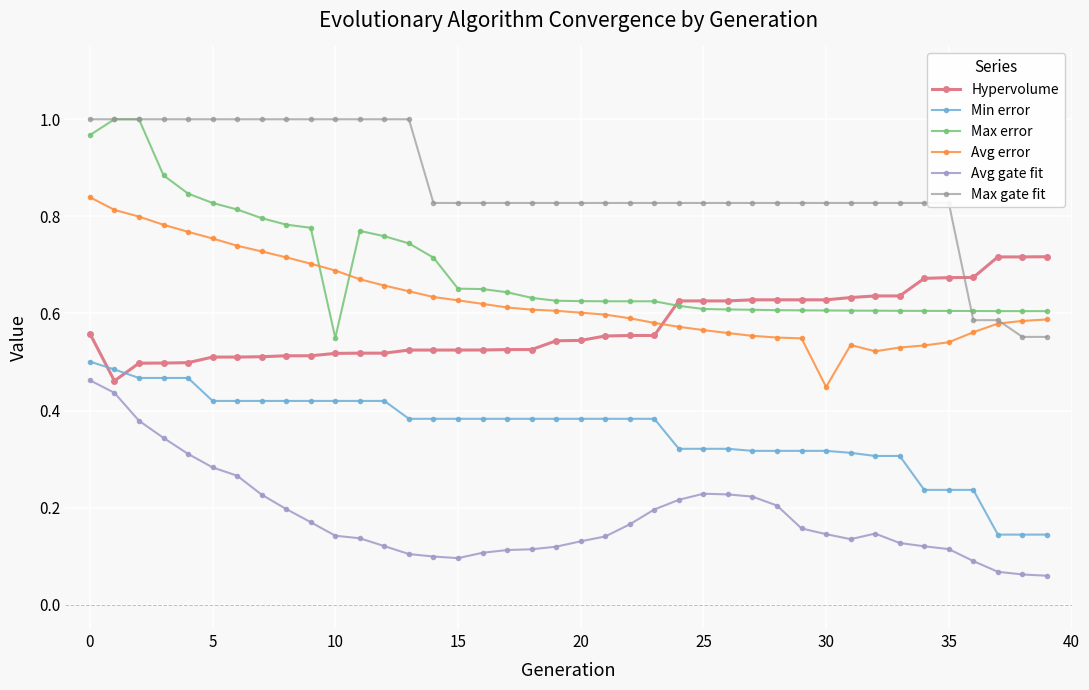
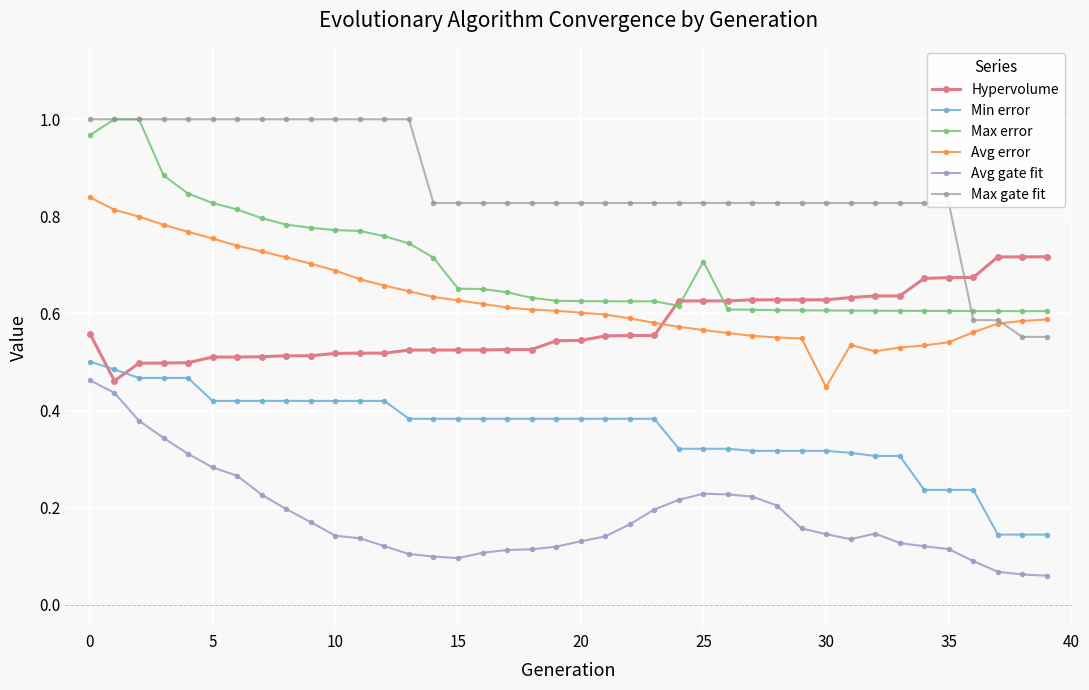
  {
    "Hypervolume": {
      "0": 0.56,
      "5": 0.51,
      "10": 0.52,
      "15": 0.52,
      "20": 0.54,
      "25": 0.63,
      "30": 0.63,
      "35": 0.67
    },
    "Max error": {
      "0": 0.97,
      "5": 0.83,
-     "10": 0.55,
+     "10": 0.77,
      "15": 0.65,
      "20": 0.63,
-     "25": 0.61,
+     "25": 0.71,
      "30": 0.61,
      "35": 0.61
    },
    "Avg error": {
      "0": 0.84,
      "5": 0.75,
      "10": 0.69,
      "15": 0.63,
      "20": 0.60,
      "25": 0.57,
      "30": 0.45,
      "35": 0.54
    }
  }
